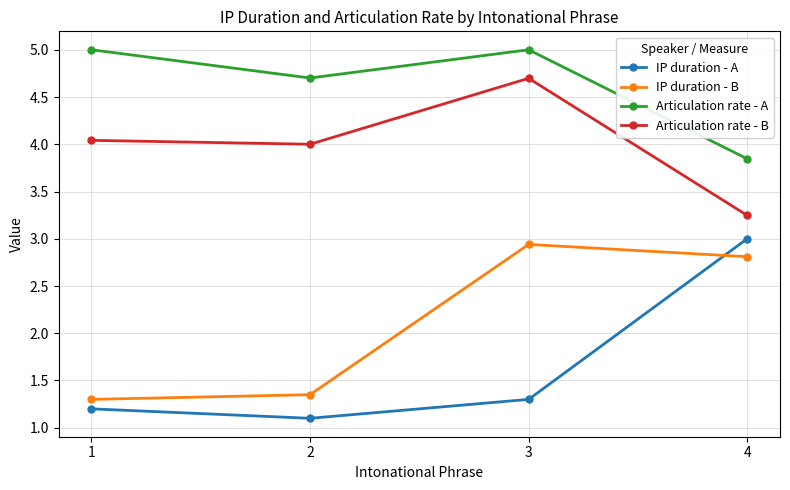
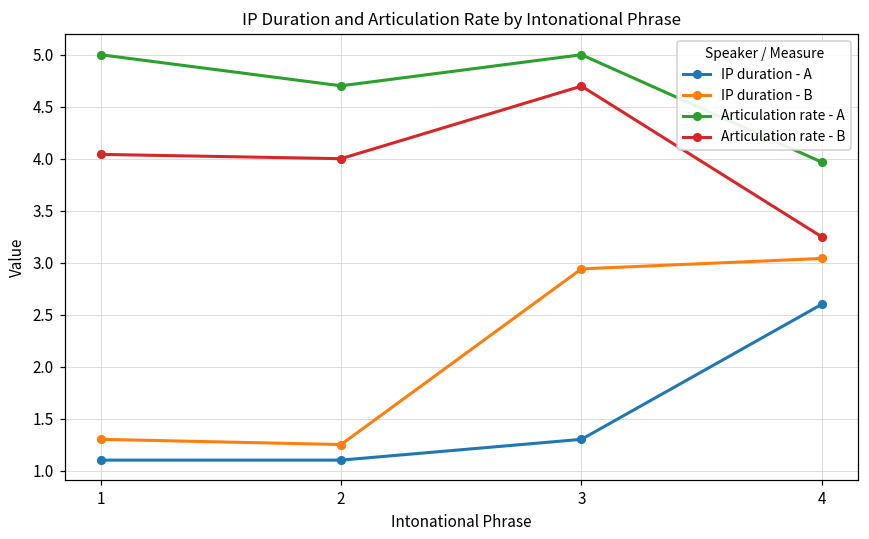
  {
    "IP duration - A": {
-     "1": 1.2,
+     "1": 1.1,
      "2": 1.1,
      "3": 1.3,
-     "4": 3.0
+     "4": 2.6
    },
    "IP duration - B": {
      "1": 1.3,
-     "2": 1.4,
+     "2": 1.3,
      "3": 2.9,
-     "4": 2.8
+     "4": 3.0
    },
    "Articulation rate - A": {
      "1": 5.0,
      "2": 4.7,
      "3": 5.0,
-     "4": 3.8
+     "4": 4.0
    },
    "Articulation rate - B": {
      "1": 4.0,
      "2": 4.0,
      "3": 4.7,
      "4": 3.2
    }
  }
